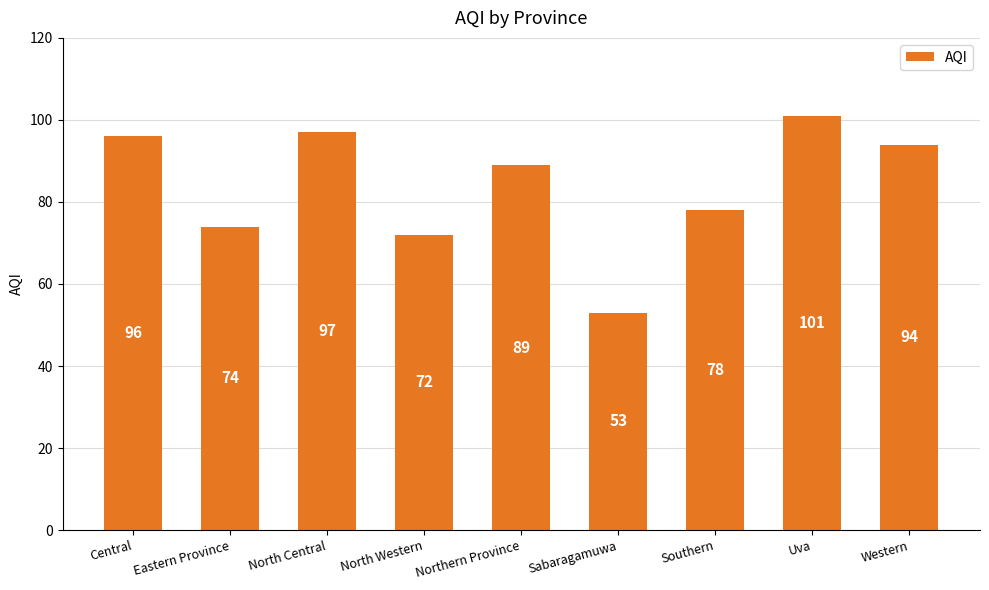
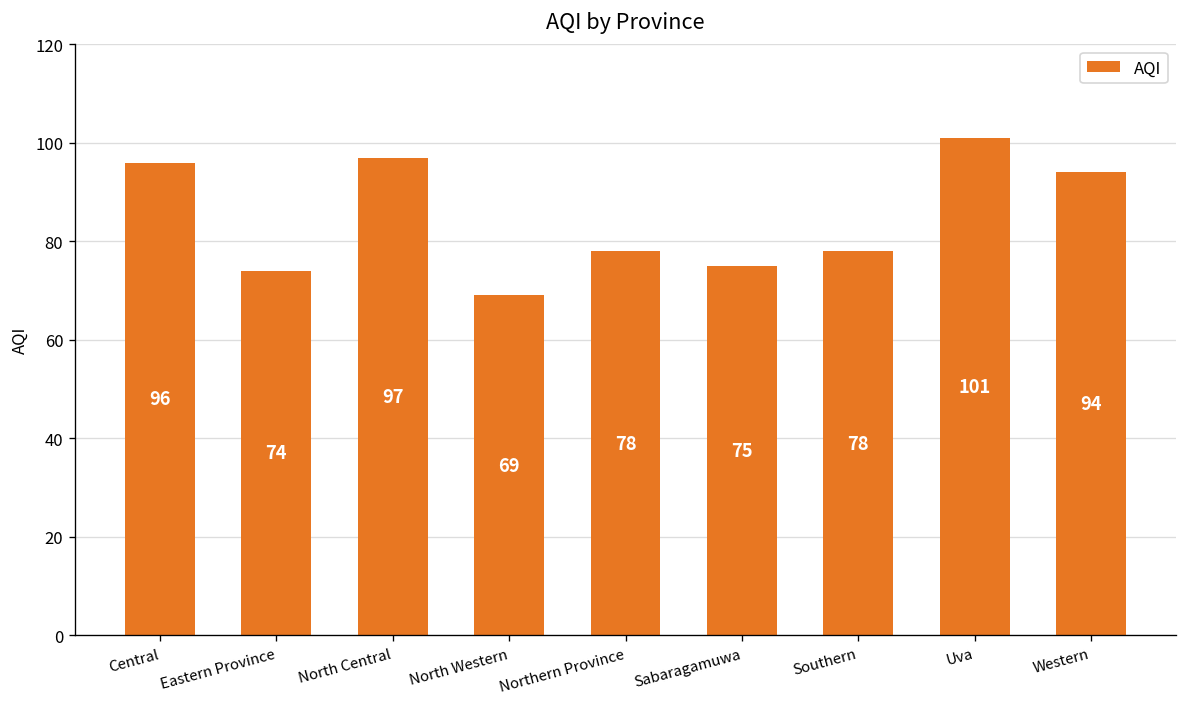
  {
    "Central": 96,
    "Eastern Province": 74,
    "North Central": 97,
-   "North Western": 72,
-   "Northern Province": 89,
-   "Sabaragamuwa": 53,
+   "North Western": 69,
+   "Northern Province": 78,
+   "Sabaragamuwa": 75,
    "Southern": 78,
    "Uva": 101,
    "Western": 94
  }
